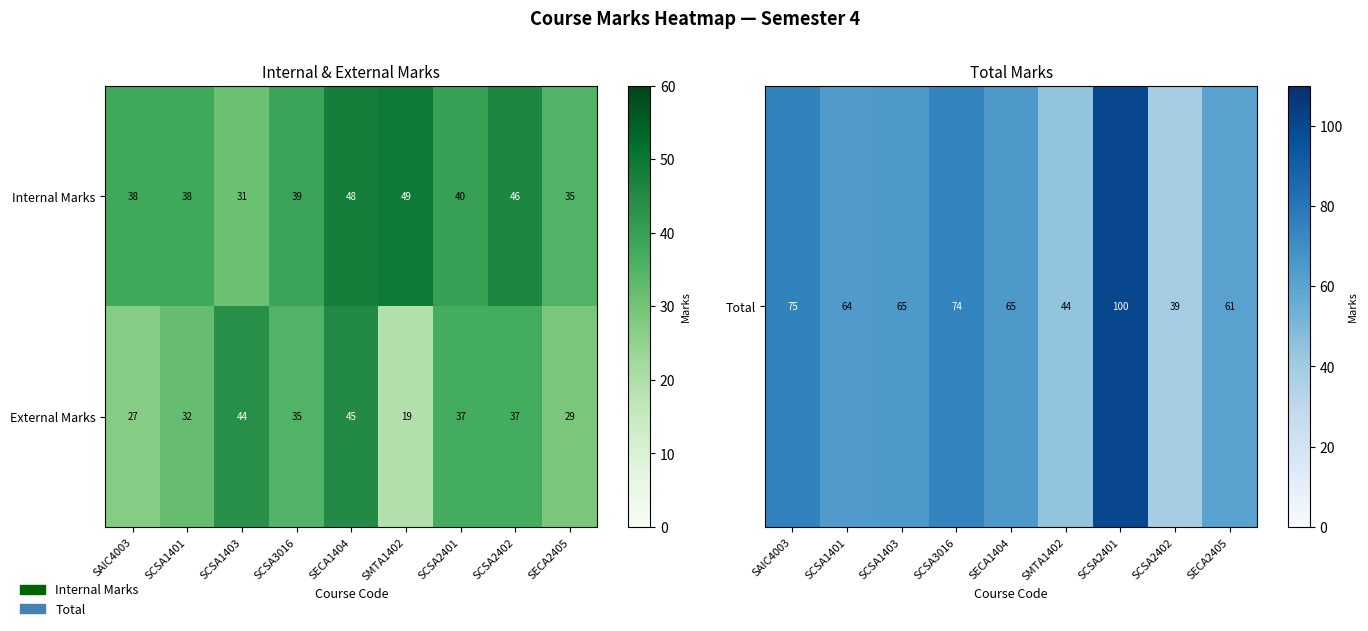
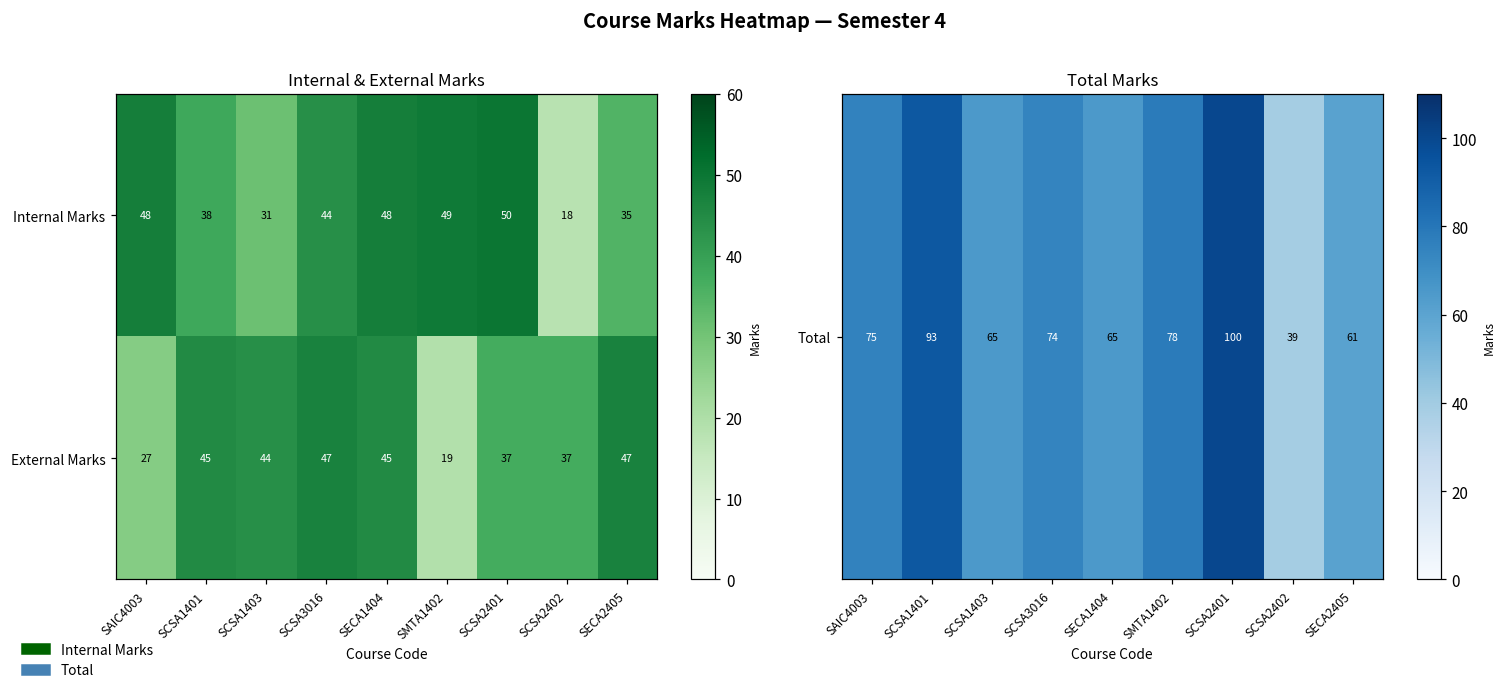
  {
    "Internal & External Marks": {
      "Internal Marks": {
-       "SAIC4003": 38,
+       "SAIC4003": 48,
        "SCSA1401": 38,
        "SCSA1403": 31,
-       "SCSA3016": 39,
+       "SCSA3016": 44,
        "SECA1404": 48,
        "SMTA1402": 49,
-       "SCSA2401": 40,
-       "SCSA2402": 46,
+       "SCSA2401": 50,
+       "SCSA2402": 18,
        "SECA2405": 35
      },
      "External Marks": {
        "SAIC4003": 27,
-       "SCSA1401": 32,
+       "SCSA1401": 45,
        "SCSA1403": 44,
-       "SCSA3016": 35,
+       "SCSA3016": 47,
        "SECA1404": 45,
        "SMTA1402": 19,
        "SCSA2401": 37,
        "SCSA2402": 37,
-       "SECA2405": 29
+       "SECA2405": 47
      }
    },
    "Total Marks": {
      "Total": {
        "SAIC4003": 75,
-       "SCSA1401": 64,
+       "SCSA1401": 93,
        "SCSA1403": 65,
        "SCSA3016": 74,
        "SECA1404": 65,
-       "SMTA1402": 44,
+       "SMTA1402": 78,
        "SCSA2401": 100,
        "SCSA2402": 39,
        "SECA2405": 61
      }
    }
  }
